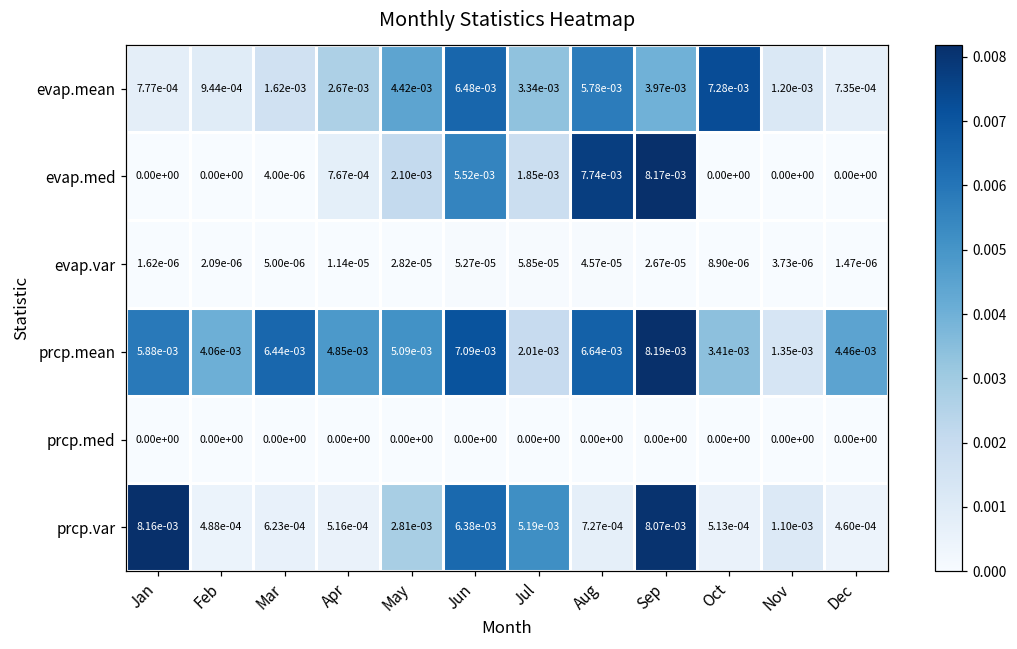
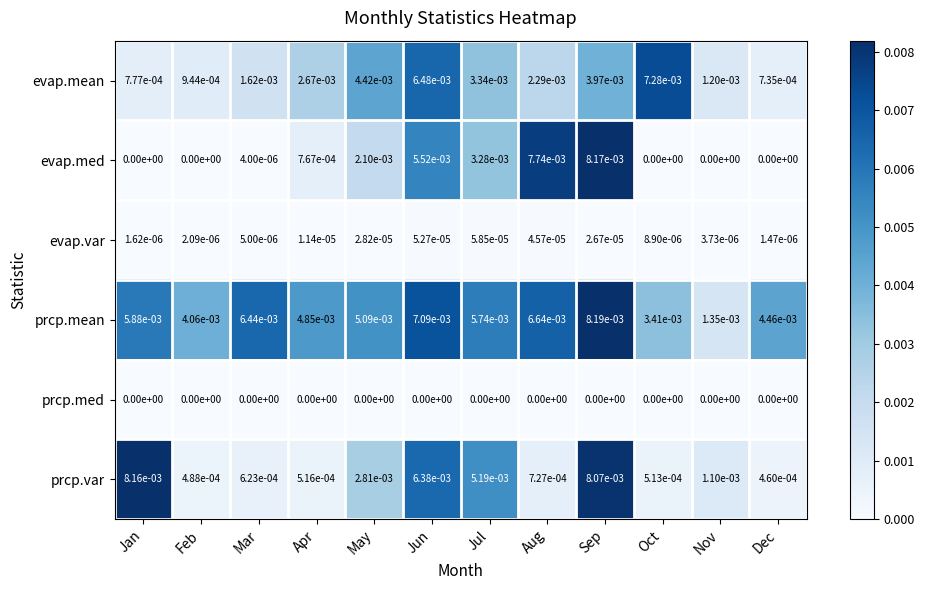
  {
    "evap.mean": {
      "Jan": "7.77e-04",
      "Feb": "9.44e-04",
      "Mar": "1.62e-03",
      "Apr": "2.67e-03",
      "May": "4.42e-03",
      "Jun": "6.48e-03",
      "Jul": "3.34e-03",
-     "Aug": "5.78e-03",
+     "Aug": "2.29e-03",
      "Sep": "3.97e-03",
      "Oct": "7.28e-03",
      "Nov": "1.20e-03",
      "Dec": "7.35e-04"
    },
    "evap.med": {
      "Jan": "0.00e+00",
      "Feb": "0.00e+00",
      "Mar": "4.00e-06",
      "Apr": "7.67e-04",
      "May": "2.10e-03",
      "Jun": "5.52e-03",
-     "Jul": "1.85e-03",
+     "Jul": "3.28e-03",
      "Aug": "7.74e-03",
      "Sep": "8.17e-03",
      "Oct": "0.00e+00",
      "Nov": "0.00e+00",
      "Dec": "0.00e+00"
    },
    "evap.var": {
      "Jan": "1.62e-06",
      "Feb": "2.09e-06",
      "Mar": "5.00e-06",
      "Apr": "1.14e-05",
      "May": "2.82e-05",
      "Jun": "5.27e-05",
      "Jul": "5.85e-05",
      "Aug": "4.57e-05",
      "Sep": "2.67e-05",
      "Oct": "8.90e-06",
      "Nov": "3.73e-06",
      "Dec": "1.47e-06"
    },
    "prcp.mean": {
      "Jan": "5.88e-03",
      "Feb": "4.06e-03",
      "Mar": "6.44e-03",
      "Apr": "4.85e-03",
      "May": "5.09e-03",
      "Jun": "7.09e-03",
-     "Jul": "2.01e-03",
+     "Jul": "5.74e-03",
      "Aug": "6.64e-03",
      "Sep": "8.19e-03",
      "Oct": "3.41e-03",
      "Nov": "1.35e-03",
      "Dec": "4.46e-03"
    },
    "prcp.med": {
      "Jan": "0.00e+00",
      "Feb": "0.00e+00",
      "Mar": "0.00e+00",
      "Apr": "0.00e+00",
      "May": "0.00e+00",
      "Jun": "0.00e+00",
      "Jul": "0.00e+00",
      "Aug": "0.00e+00",
      "Sep": "0.00e+00",
      "Oct": "0.00e+00",
      "Nov": "0.00e+00",
      "Dec": "0.00e+00"
    },
    "prcp.var": {
      "Jan": "8.16e-03",
      "Feb": "4.88e-04",
      "Mar": "6.23e-04",
      "Apr": "5.16e-04",
      "May": "2.81e-03",
      "Jun": "6.38e-03",
      "Jul": "5.19e-03",
      "Aug": "7.27e-04",
      "Sep": "8.07e-03",
      "Oct": "5.13e-04",
      "Nov": "1.10e-03",
      "Dec": "4.60e-04"
    }
  }
